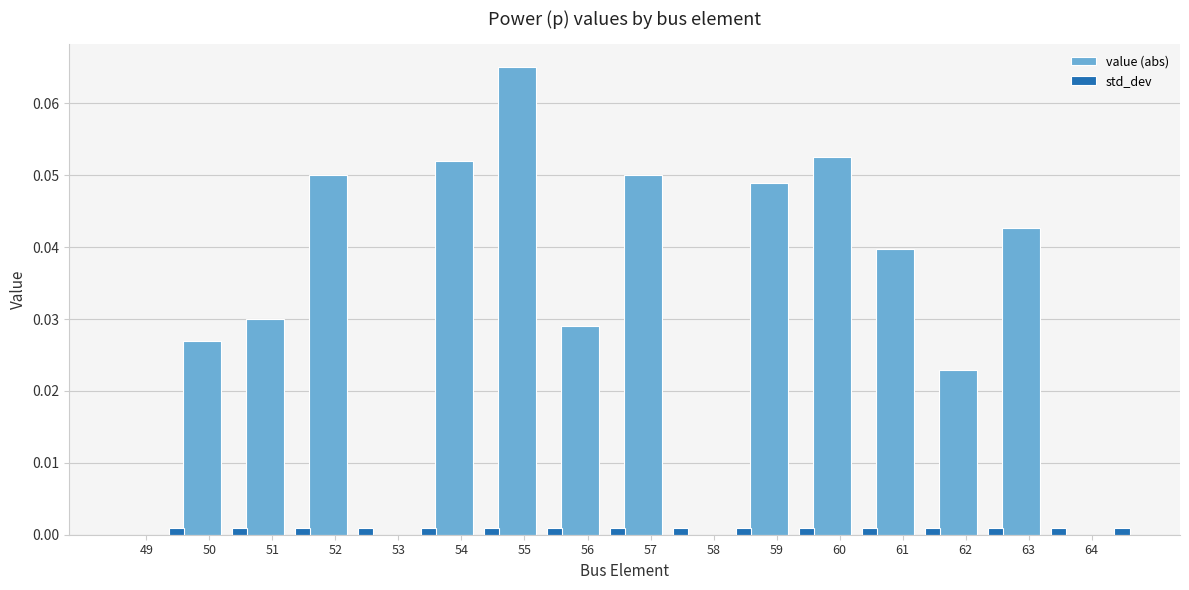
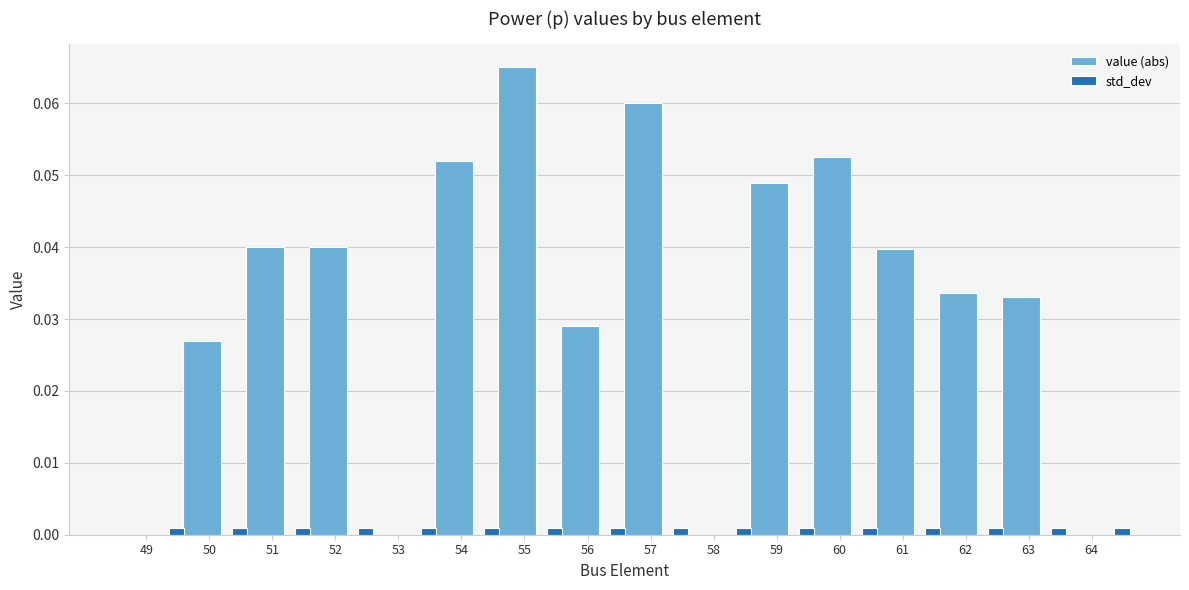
  {
    "value (abs)": {
      "49": 0.000,
      "50": 0.027,
-     "51": 0.030,
-     "52": 0.050,
+     "51": 0.040,
+     "52": 0.040,
      "53": 0.000,
      "54": 0.052,
      "55": 0.065,
      "56": 0.029,
-     "57": 0.050,
+     "57": 0.060,
      "58": 0.000,
      "59": 0.049,
      "60": 0.053,
      "61": 0.040,
-     "62": 0.023,
-     "63": 0.043,
+     "62": 0.034,
+     "63": 0.033,
      "64": 0.000
    },
    "std_dev": {
      "49": 0.001,
      "50": 0.001,
      "51": 0.001,
      "52": 0.001,
      "53": 0.001,
      "54": 0.001,
      "55": 0.001,
      "56": 0.001,
      "57": 0.001,
      "58": 0.001,
      "59": 0.001,
      "60": 0.001,
      "61": 0.001,
      "62": 0.001,
      "63": 0.001,
      "64": 0.001
    }
  }
